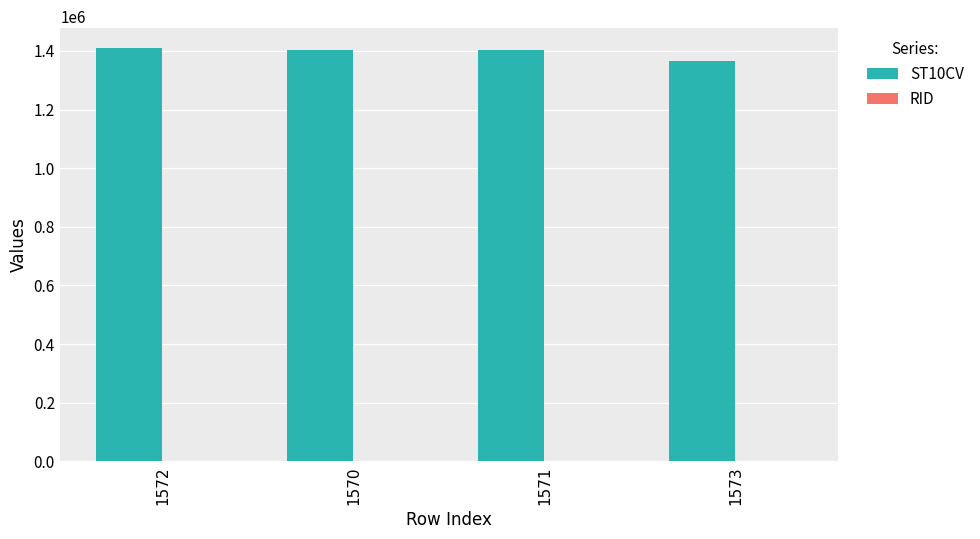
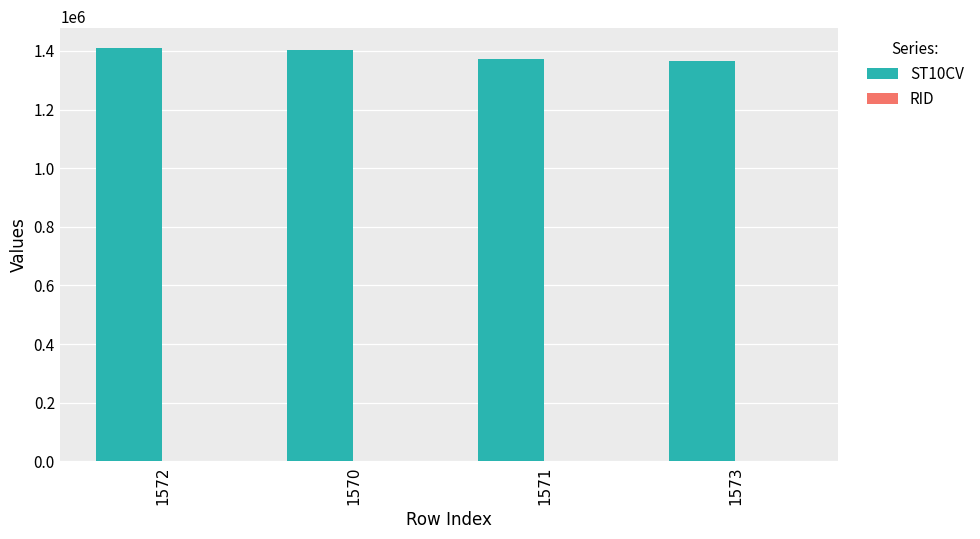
  {
    "ST10CV": {
      "1572": 1410000,
      "1570": 1400000,
-     "1571": 1400000,
+     "1571": 1370000,
      "1573": 1370000
    }
  }
